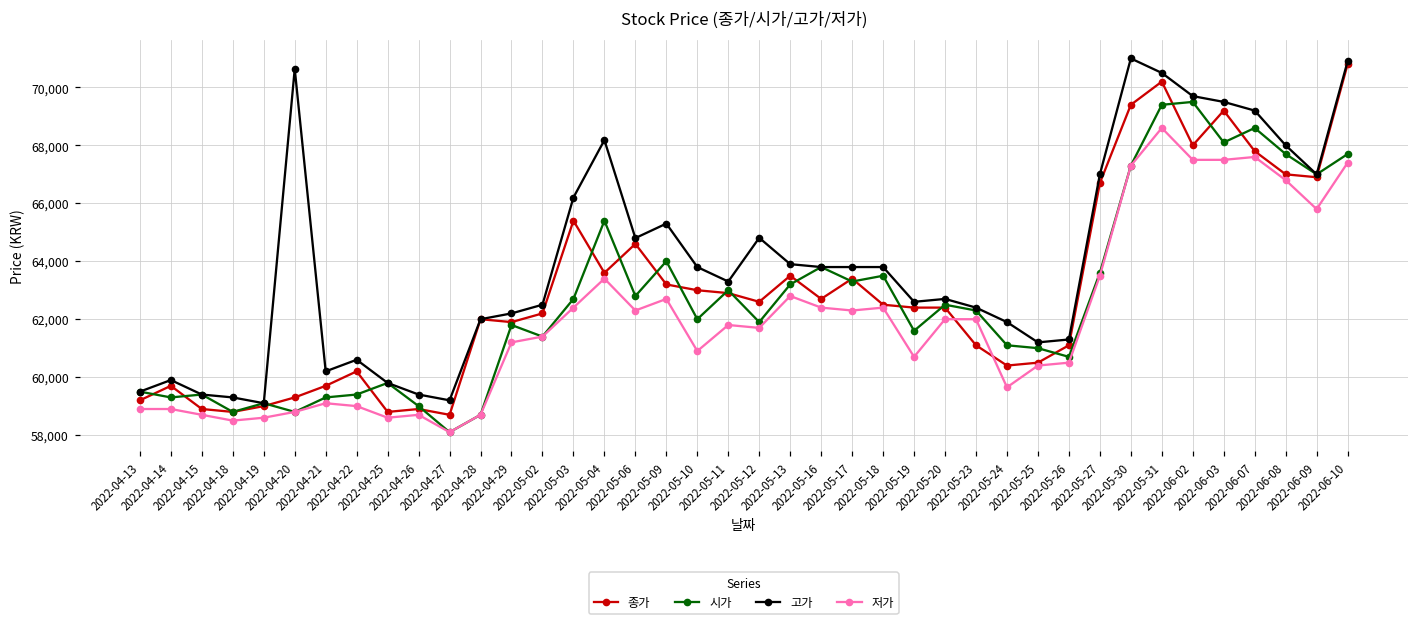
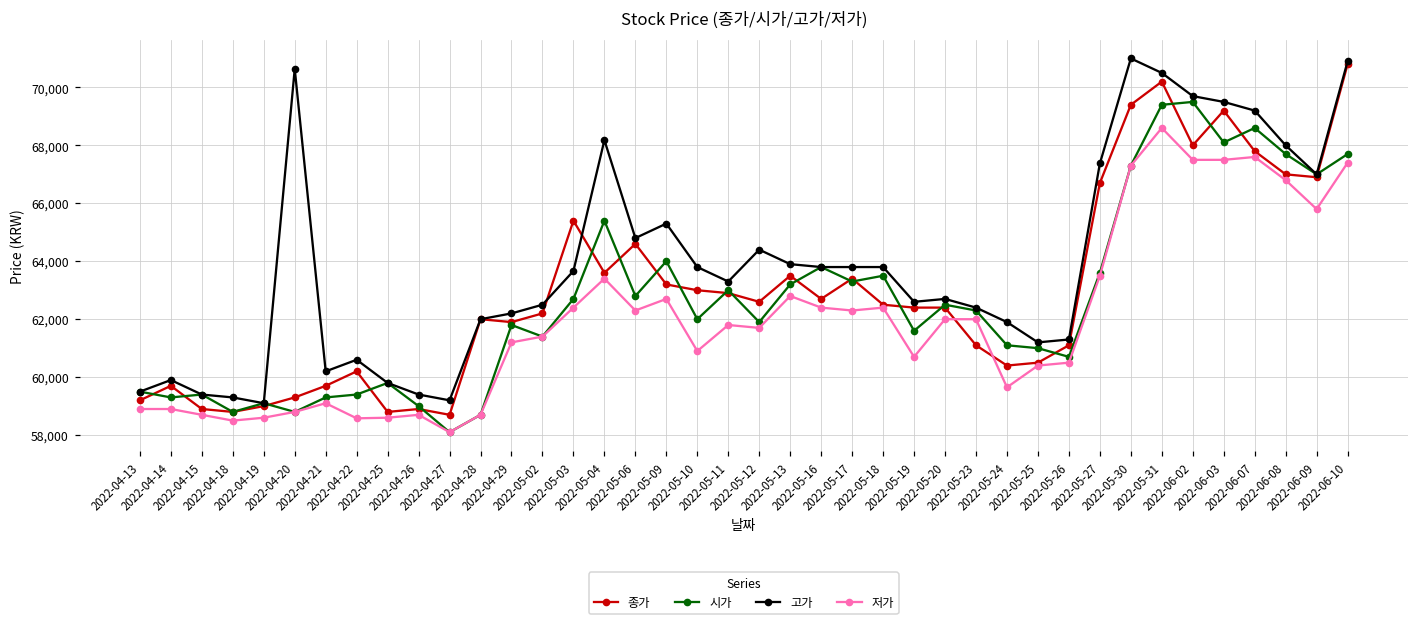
  {
    "종가": {
      "2022-04-13": "59,200",
      "2022-04-14": "59,700",
      "2022-04-15": "58,900",
      "2022-04-19": "59,000",
      "2022-04-20": "59,300",
      "2022-04-21": "59,700",
      "2022-04-22": "60,200",
      "2022-04-25": "58,800",
      "2022-04-26": "58,900",
      "2022-04-27": "58,700",
      "2022-04-29": "61,900",
      "2022-05-02": "62,200",
      "2022-05-03": "65,400",
      "2022-05-04": "63,600",
      "2022-05-06": "64,600",
      "2022-05-09": "63,200",
      "2022-05-10": "63,000",
      "2022-05-11": "62,900",
      "2022-05-12": "62,600",
      "2022-05-13": "63,500",
      "2022-05-16": "62,700",
      "2022-05-17": "63,400",
      "2022-05-18": "62,500",
      "2022-05-19": "62,400",
      "2022-05-20": "62,400",
      "2022-05-23": "61,100",
      "2022-05-24": "60,400",
      "2022-05-25": "60,500",
      "2022-05-26": "61,100",
      "2022-05-27": "66,700",
      "2022-05-30": "69,400",
      "2022-05-31": "70,200",
      "2022-06-02": "68,000",
      "2022-06-03": "69,200",
      "2022-06-07": "67,800",
      "2022-06-08": "67,000",
      "2022-06-09": "66,900",
      "2022-06-10": "70,800"
    },
    "시가": {
      "2022-04-14": "59,300",
      "2022-04-21": "59,300",
      "2022-04-22": "59,400",
      "2022-04-26": "59,000",
      "2022-04-29": "61,800",
      "2022-05-03": "62,700",
      "2022-05-04": "65,400",
      "2022-05-06": "62,800",
      "2022-05-09": "64,000",
      "2022-05-10": "62,000",
      "2022-05-11": "63,000",
      "2022-05-12": "61,900",
      "2022-05-13": "63,200",
      "2022-05-17": "63,300",
      "2022-05-18": "63,500",
      "2022-05-19": "61,600",
      "2022-05-20": "62,500",
      "2022-05-23": "62,300",
      "2022-05-24": "61,100",
      "2022-05-25": "61,000",
      "2022-05-26": "60,700",
      "2022-05-27": "63,600",
      "2022-05-31": "69,400",
      "2022-06-02": "69,500",
      "2022-06-03": "68,100",
      "2022-06-07": "68,600",
      "2022-06-08": "67,700",
      "2022-06-10": "67,700"
    },
    "고가": {
      "2022-04-14": "59,900",
      "2022-04-18": "59,300",
      "2022-04-20": "70,600",
      "2022-04-21": "60,200",
      "2022-04-22": "60,600",
      "2022-04-26": "59,400",
      "2022-04-27": "59,200",
      "2022-04-29": "62,200",
      "2022-05-02": "62,500",
-     "2022-05-03": "66,200",
+     "2022-05-03": "63,700",
      "2022-05-04": "68,200",
      "2022-05-06": "64,800",
      "2022-05-09": "65,300",
      "2022-05-10": "63,800",
      "2022-05-11": "63,300",
-     "2022-05-12": "64,800",
+     "2022-05-12": "64,400",
      "2022-05-13": "63,900",
      "2022-05-17": "63,800",
      "2022-05-18": "63,800",
      "2022-05-19": "62,600",
      "2022-05-20": "62,700",
      "2022-05-23": "62,400",
      "2022-05-24": "61,900",
      "2022-05-25": "61,200",
      "2022-05-26": "61,300",
-     "2022-05-27": "67,000",
+     "2022-05-27": "67,400",
      "2022-05-30": "71,000",
      "2022-05-31": "70,500",
      "2022-06-02": "69,700",
      "2022-06-03": "69,500",
      "2022-06-07": "69,200",
      "2022-06-08": "68,000",
      "2022-06-10": "70,900"
    },
    "저가": {
      "2022-04-13": "58,900",
      "2022-04-14": "58,900",
      "2022-04-15": "58,700",
      "2022-04-18": "58,500",
      "2022-04-19": "58,600",
      "2022-04-21": "59,100",
-     "2022-04-22": "59,000",
+     "2022-04-22": "58,600",
      "2022-04-25": "58,600",
      "2022-04-26": "58,700",
      "2022-04-29": "61,200",
      "2022-05-03": "62,400",
      "2022-05-04": "63,400",
      "2022-05-06": "62,300",
      "2022-05-09": "62,700",
      "2022-05-10": "60,900",
      "2022-05-11": "61,800",
      "2022-05-12": "61,700",
      "2022-05-13": "62,800",
      "2022-05-16": "62,400",
      "2022-05-17": "62,300",
      "2022-05-18": "62,400",
      "2022-05-19": "60,700",
      "2022-05-20": "62,000",
      "2022-05-23": "62,000",
      "2022-05-24": "59,600",
      "2022-05-25": "60,400",
      "2022-05-26": "60,500",
      "2022-05-27": "63,500",
      "2022-05-31": "68,600",
      "2022-06-02": "67,500",
      "2022-06-03": "67,500",
      "2022-06-07": "67,600",
      "2022-06-08": "66,800",
      "2022-06-09": "65,800",
      "2022-06-10": "67,400"
    }
  }
